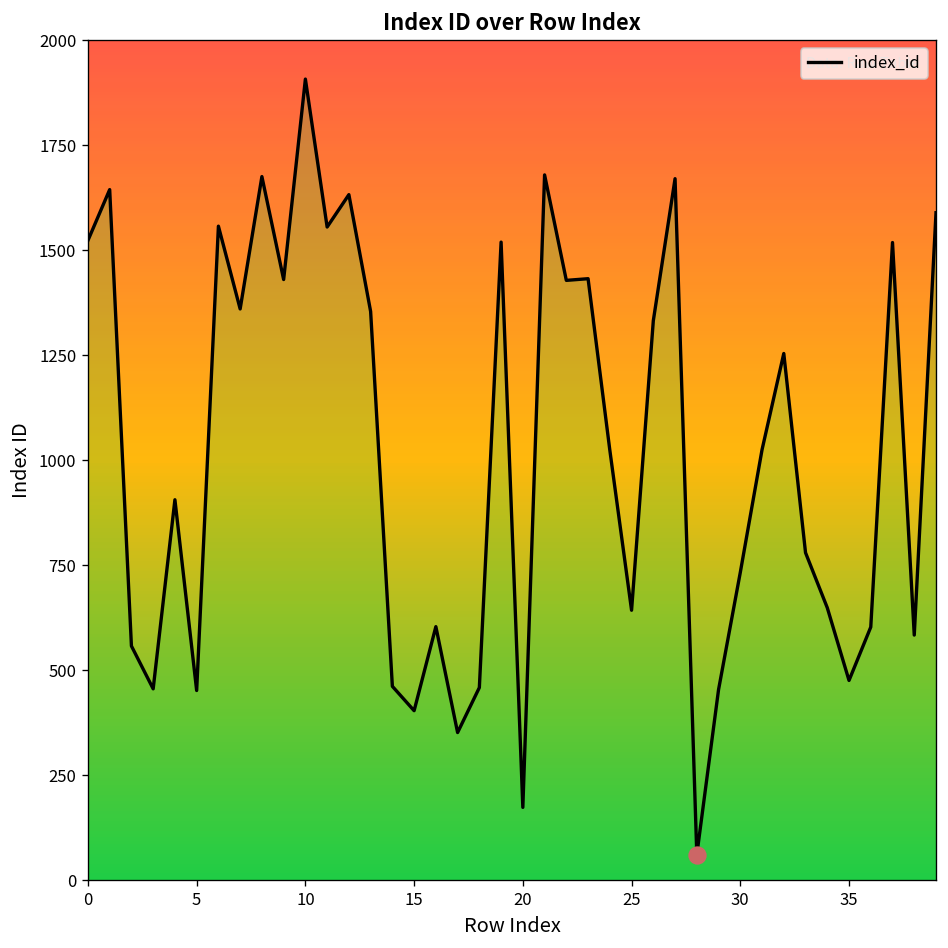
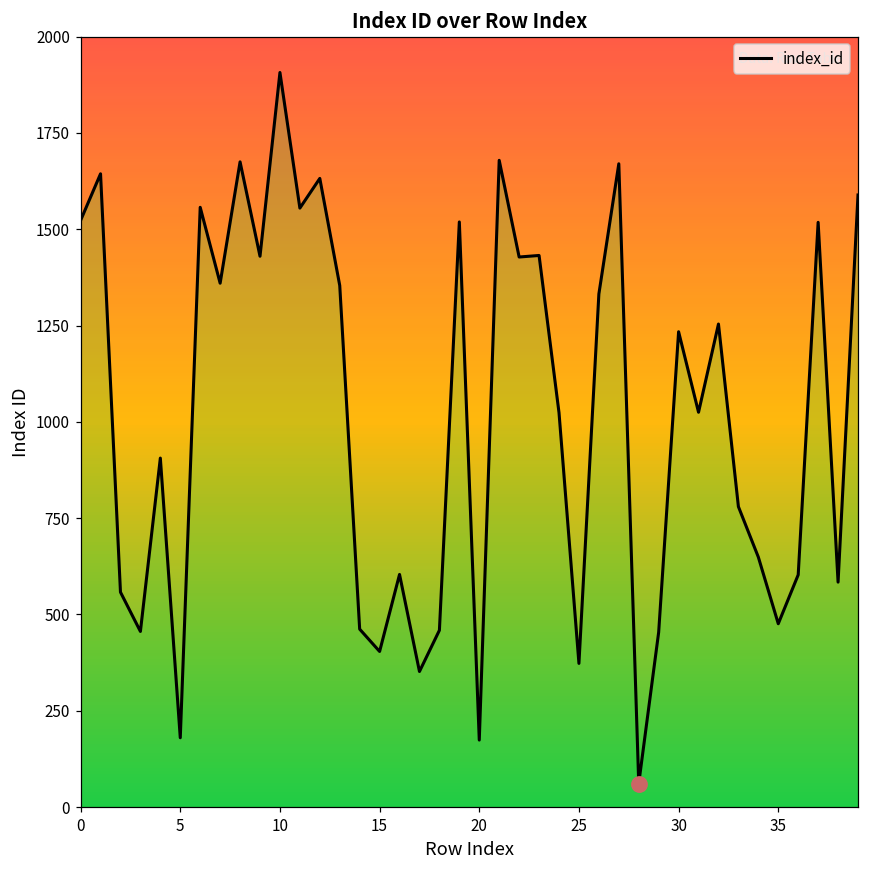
  {
    "index_id": {
      "0": 1520,
-     "5": 450,
+     "5": 180,
      "10": 1910,
      "15": 400,
      "20": 170,
-     "25": 640,
-     "30": 730,
+     "25": 370,
+     "30": 1230,
      "35": 480
    }
  }
